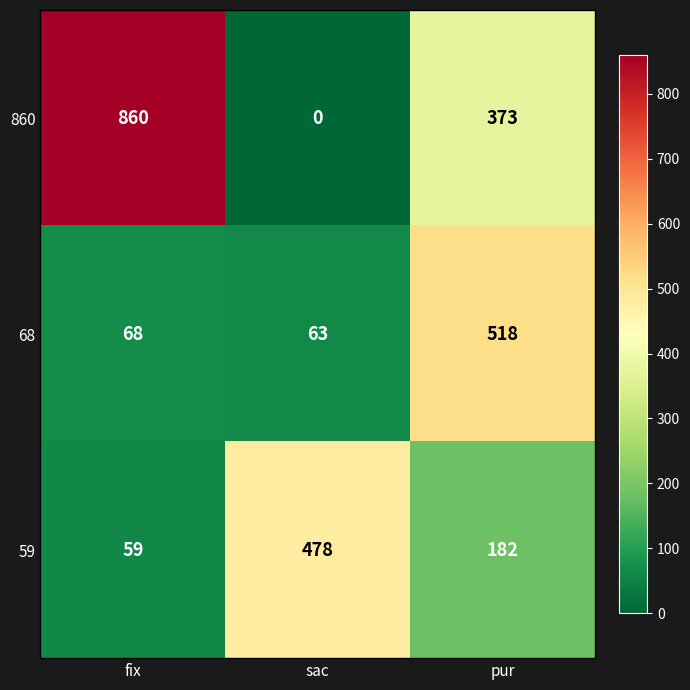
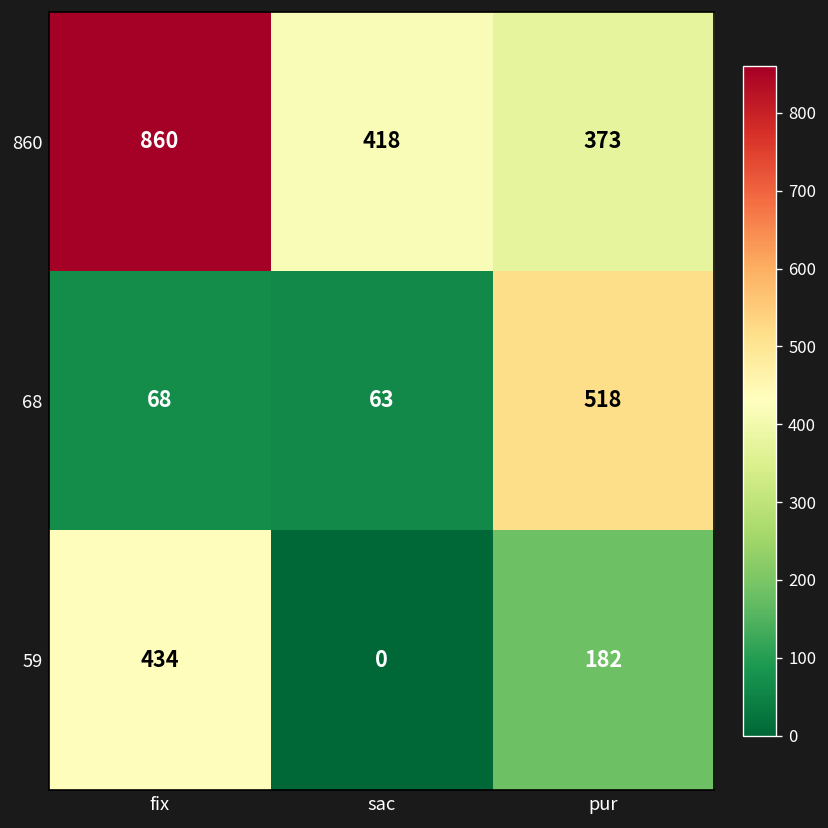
  {
    "860": {
      "fix": 860,
-     "sac": 0,
+     "sac": 418,
      "pur": 373
    },
    "68": {
      "fix": 68,
      "sac": 63,
      "pur": 518
    },
    "59": {
-     "fix": 59,
-     "sac": 478,
+     "fix": 434,
+     "sac": 0,
      "pur": 182
    }
  }
